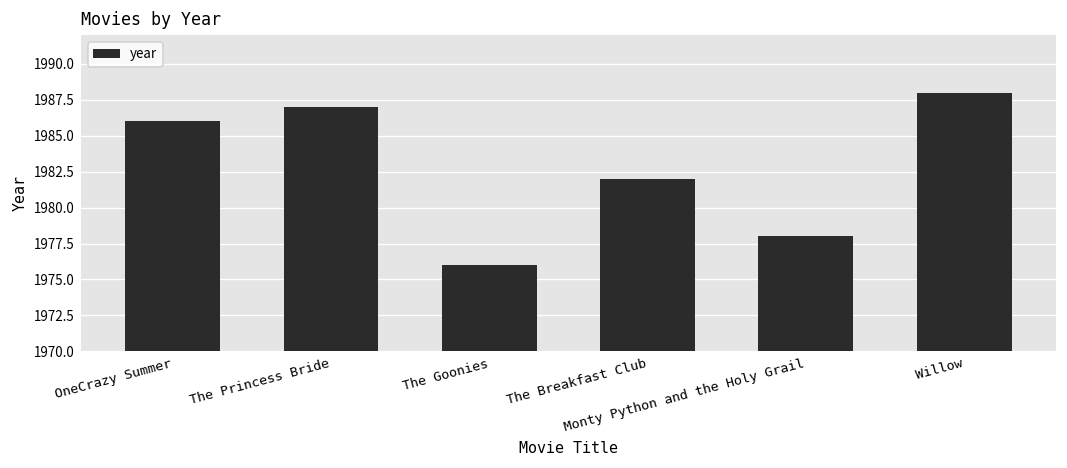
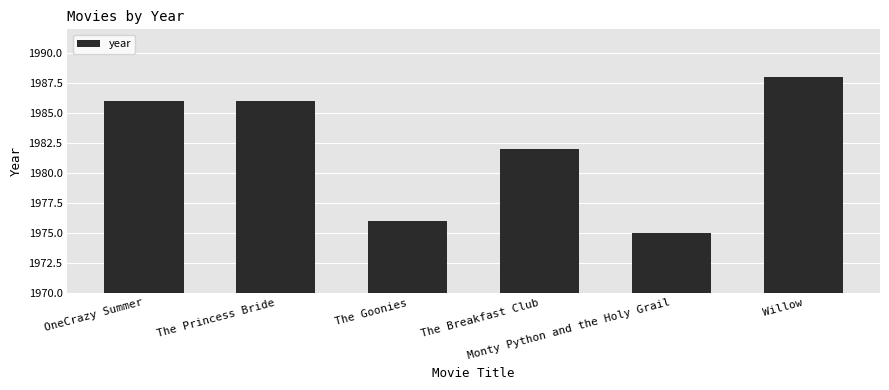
  {
    "OneCrazy Summer": 1986,
-   "The Princess Bride": 1987,
+   "The Princess Bride": 1986,
    "The Goonies": 1976,
    "The Breakfast Club": 1982,
-   "Monty Python and the Holy Grail": 1978,
+   "Monty Python and the Holy Grail": 1975,
    "Willow": 1988
  }
